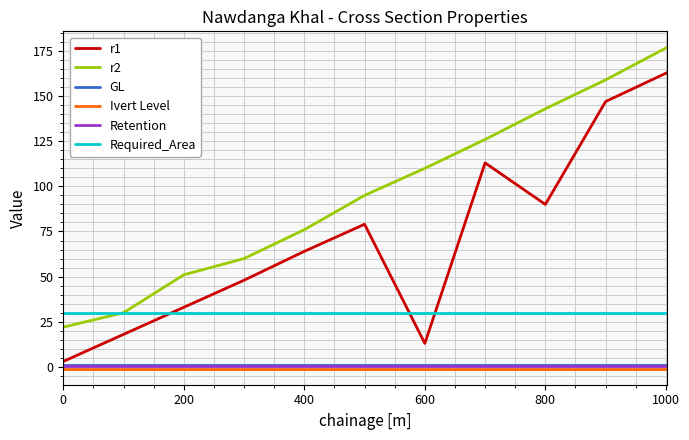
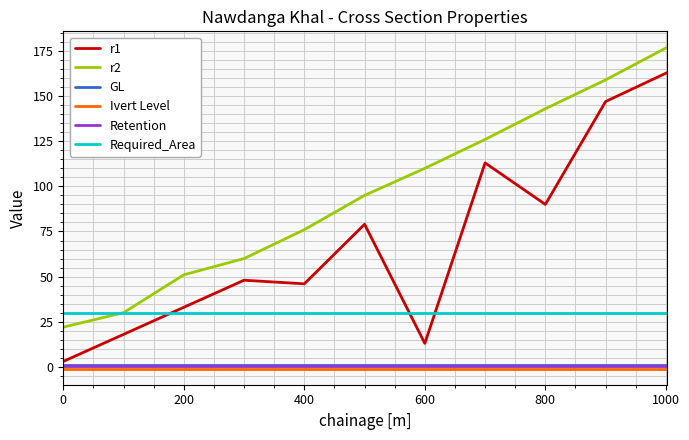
  {
    "r1": {
      "0": 3,
      "200": 33,
-     "400": 64,
+     "400": 46,
      "600": 13,
      "800": 90,
      "1000": 163
    },
    "r2": {
      "0": 22,
      "200": 51,
      "400": 76,
      "600": 110,
      "800": 143,
      "1000": 177
    },
    "Ivert Level": {
      "0": -1,
      "200": -1,
      "400": -1,
      "600": -1,
      "800": -1,
      "1000": -1
    },
    "Required_Area": {
      "0": 30,
      "200": 30,
      "400": 30,
      "600": 30,
      "800": 30,
      "1000": 30
    }
  }
